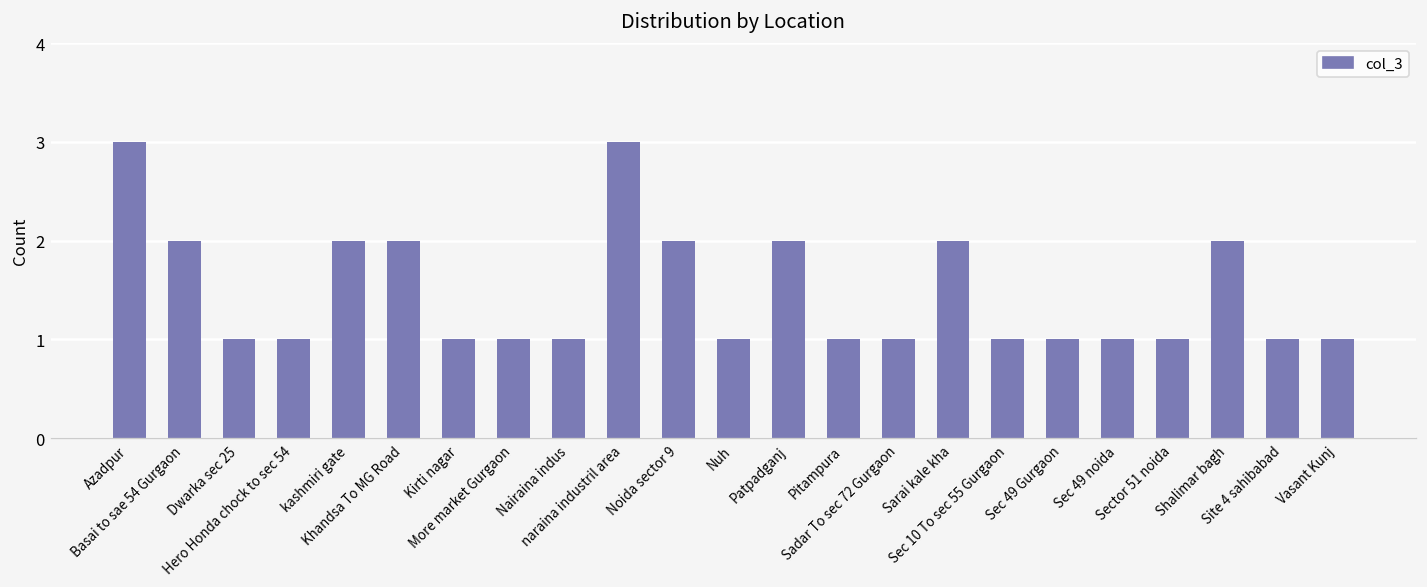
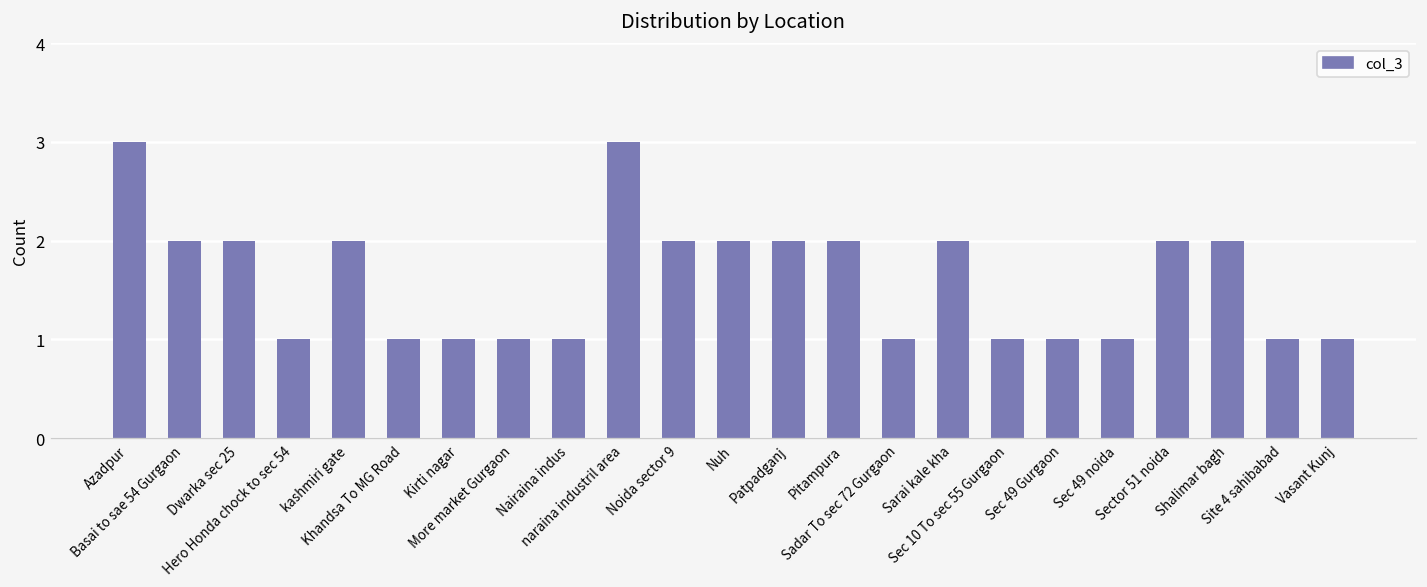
  {
    "Azadpur": 3,
    "Basai to sae 54 Gurgaon": 2,
-   "Dwarka sec 25": 1,
+   "Dwarka sec 25": 2,
    "Hero Honda chock to sec 54": 1,
    "kashmiri gate": 2,
-   "Khandsa To MG Road": 2,
+   "Khandsa To MG Road": 1,
    "Kirti nagar": 1,
    "More market Gurgaon": 1,
    "Nairaina indus": 1,
    "naraina industril area": 3,
    "Noida sector 9": 2,
-   "Nuh": 1,
+   "Nuh": 2,
    "Patpadganj": 2,
-   "Pitampura": 1,
+   "Pitampura": 2,
    "Sadar To sec 72 Gurgaon": 1,
    "Sarai kale kha": 2,
    "Sec 10 To sec 55 Gurgaon": 1,
    "Sec 49 Gurgaon": 1,
    "Sec 49 noida": 1,
-   "Sector 51 noida": 1,
+   "Sector 51 noida": 2,
    "Shalimar bagh": 2,
    "Site 4 sahibabad": 1,
    "Vasant Kunj": 1
  }
